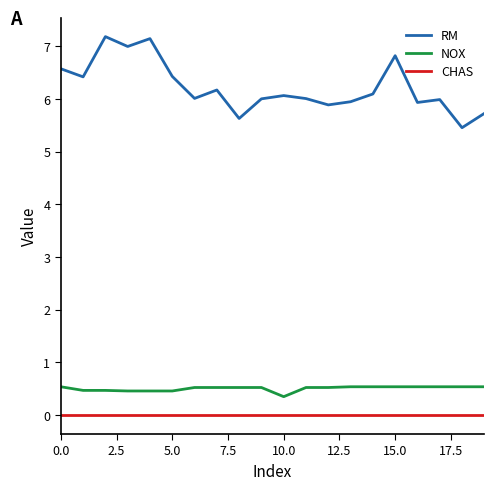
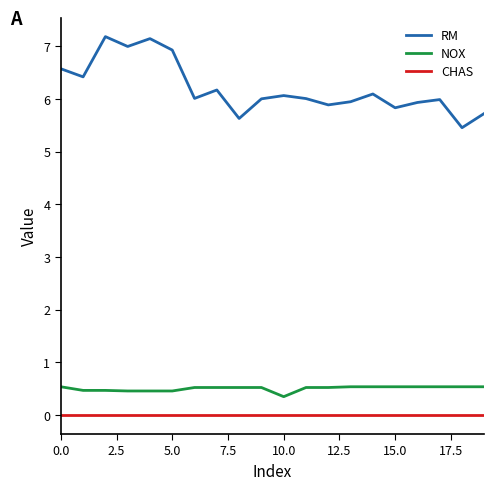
  {
    "RM": {
      "0.0": 6.6,
-     "5.0": 6.4,
+     "5.0": 6.9,
      "10.0": 6.1,
-     "15.0": 6.8
+     "15.0": 5.8
    },
    "NOX": {
      "0.0": 0.5,
      "5.0": 0.5,
      "10.0": 0.4,
      "15.0": 0.5
    },
    "CHAS": {
      "0.0": 0.0,
      "5.0": 0.0,
      "10.0": 0.0,
      "15.0": 0.0
    }
  }
